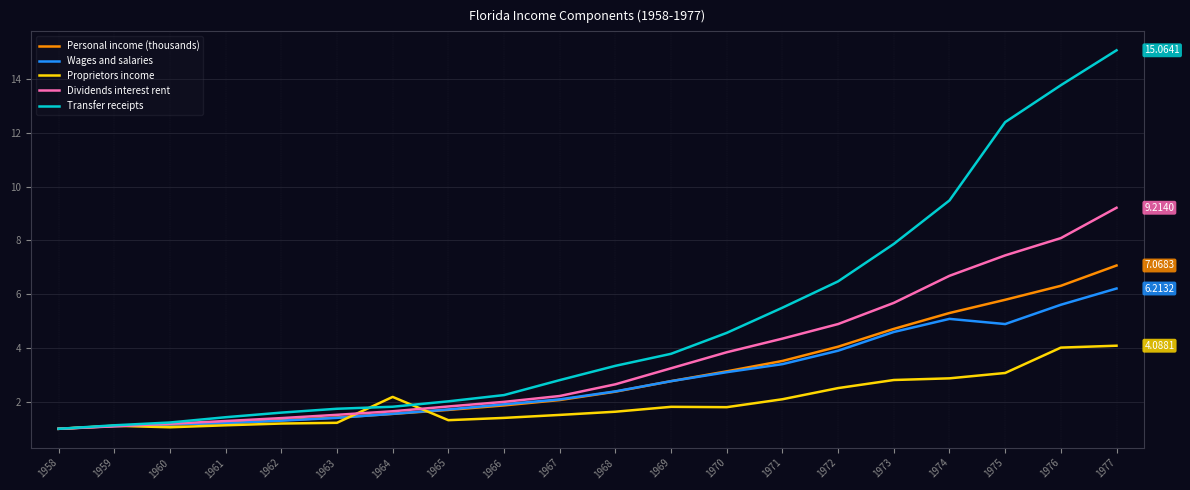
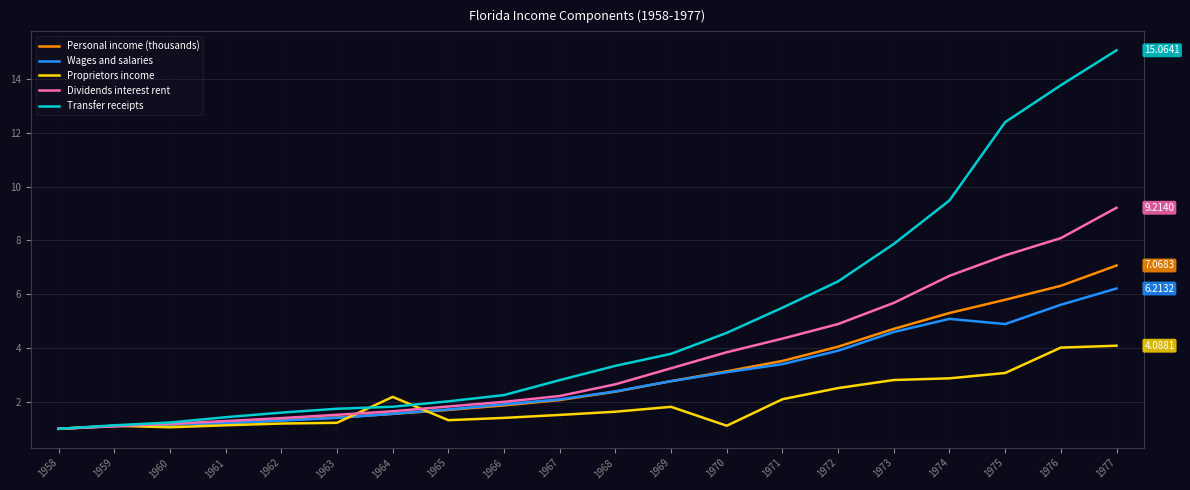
  {
    "Personal income (thousands)": {
      "1971": 3.5,
      "1972": 4.1,
      "1973": 4.7,
      "1974": 5.3,
      "1975": 5.8,
      "1976": 6.3,
      "1977": 7.1
    },
    "Wages and salaries": {
      "1971": 3.4,
      "1972": 3.9,
      "1973": 4.6,
      "1974": 5.1,
      "1975": 4.9,
      "1976": 5.6,
      "1977": 6.2
    },
    "Proprietors income": {
      "1960": 1.1,
      "1962": 1.2,
      "1963": 1.2,
      "1964": 2.2,
      "1965": 1.3,
      "1966": 1.4,
      "1967": 1.5,
      "1968": 1.6,
      "1969": 1.8,
-     "1970": 1.8,
+     "1970": 1.1,
      "1971": 2.1,
      "1972": 2.5,
      "1973": 2.8,
      "1974": 2.9,
      "1975": 3.1,
      "1976": 4.0,
      "1977": 4.1
    },
    "Dividends interest rent": {
      "1963": 1.5,
      "1965": 1.8,
      "1967": 2.2,
      "1968": 2.7,
      "1969": 3.2,
      "1970": 3.8,
      "1971": 4.4,
      "1972": 4.9,
      "1973": 5.7,
      "1974": 6.7,
      "1975": 7.4,
      "1976": 8.1,
      "1977": 9.2
    },
    "Transfer receipts": {
      "1961": 1.4,
      "1962": 1.6,
      "1963": 1.7,
      "1964": 1.8,
      "1965": 2.0,
      "1966": 2.3,
      "1967": 2.8,
      "1968": 3.3,
      "1969": 3.8,
      "1970": 4.6,
      "1971": 5.5,
      "1972": 6.5,
      "1973": 7.9,
      "1974": 9.5,
      "1975": 12.4,
      "1976": 13.8,
      "1977": 15.1
    }
  }
